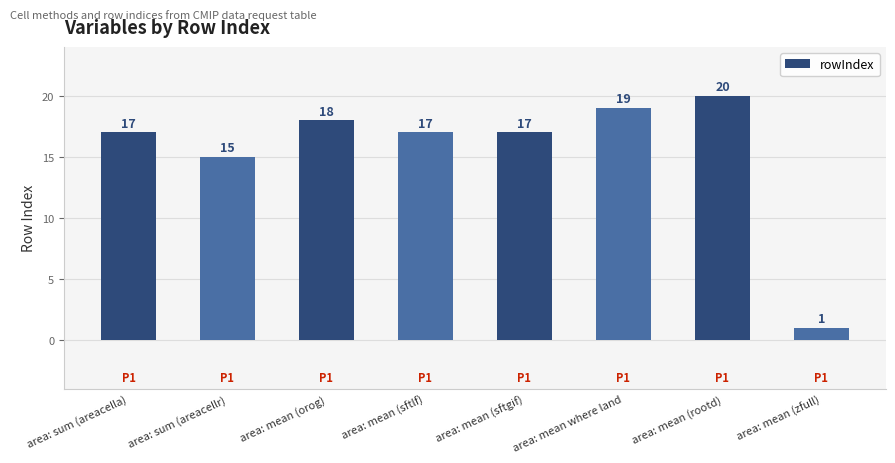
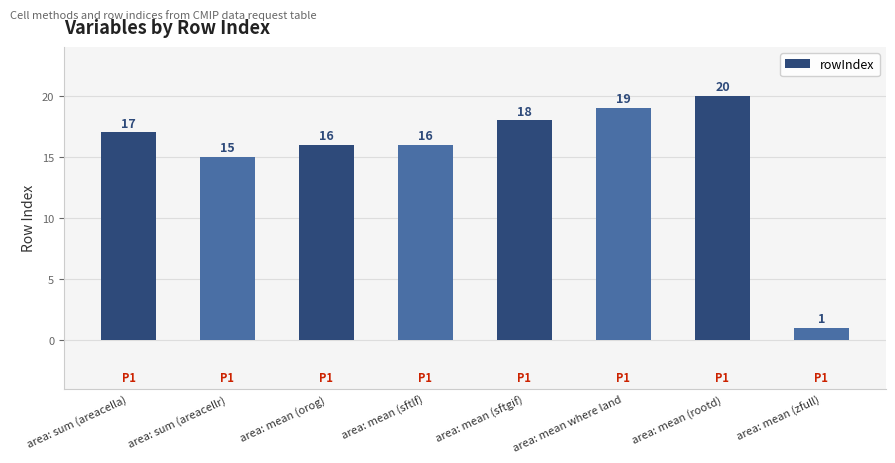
  {
    "area: sum (areacella)": 17,
    "area: sum (areacellr)": 15,
-   "area: mean (orog)": 18,
-   "area: mean (sftlf)": 17,
-   "area: mean (sftgif)": 17,
+   "area: mean (orog)": 16,
+   "area: mean (sftlf)": 16,
+   "area: mean (sftgif)": 18,
    "area: mean where land": 19,
    "area: mean (rootd)": 20,
    "area: mean (zfull)": 1
  }
